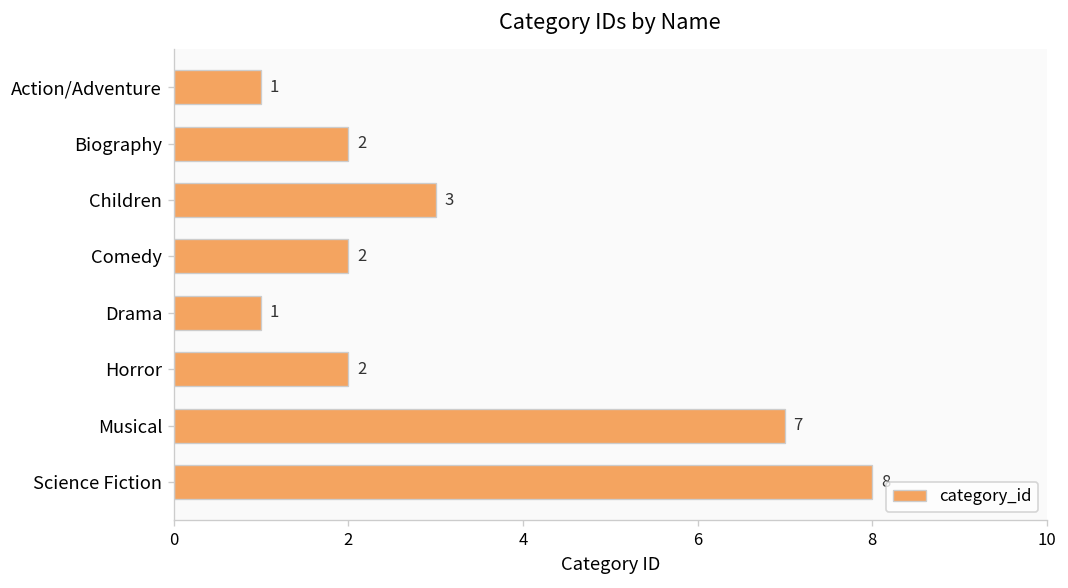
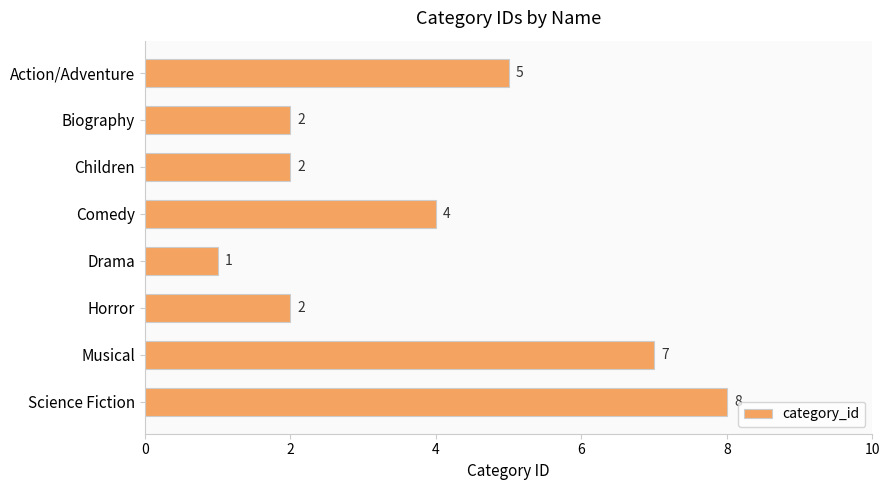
  {
-   "Action/Adventure": 1,
+   "Action/Adventure": 5,
    "Biography": 2,
-   "Children": 3,
-   "Comedy": 2,
+   "Children": 2,
+   "Comedy": 4,
    "Drama": 1,
    "Horror": 2,
    "Musical": 7
  }
